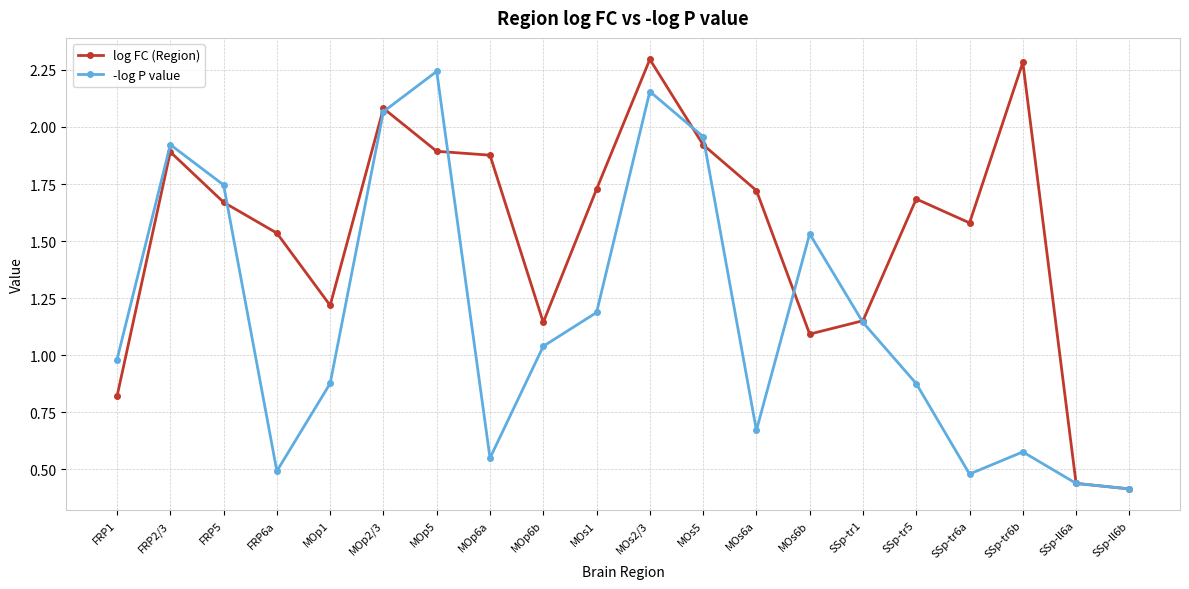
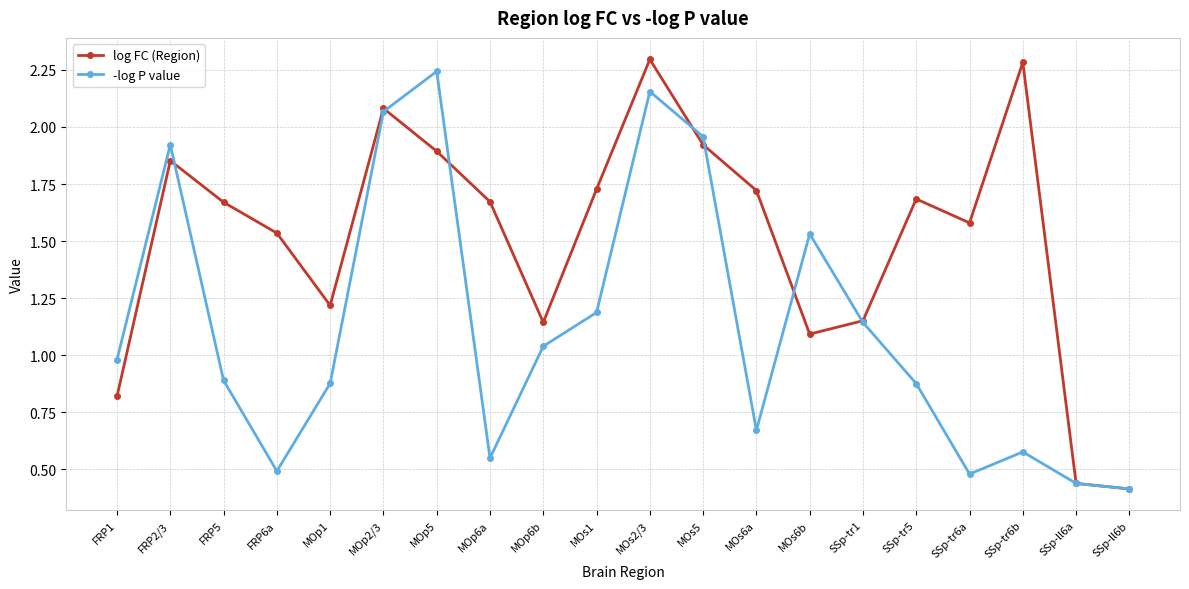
  {
    "log FC (Region)": {
      "FRP1": 0.82,
-     "FRP2/3": 1.89,
+     "FRP2/3": 1.85,
      "FRP5": 1.67,
      "FRP6a": 1.53,
      "MOp1": 1.22,
      "MOp2/3": 2.08,
      "MOp5": 1.89,
-     "MOp6a": 1.88,
+     "MOp6a": 1.67,
      "MOp6b": 1.14,
      "MOs1": 1.73,
      "MOs2/3": 2.30,
      "MOs5": 1.92,
      "MOs6a": 1.72,
      "MOs6b": 1.09,
      "SSp-tr5": 1.68,
      "SSp-tr6a": 1.58,
      "SSp-tr6b": 2.28
    },
    "-log P value": {
      "FRP1": 0.98,
      "FRP2/3": 1.92,
-     "FRP5": 1.75,
+     "FRP5": 0.89,
      "FRP6a": 0.49,
      "MOp1": 0.88,
      "MOp2/3": 2.07,
      "MOp5": 2.24,
      "MOp6a": 0.55,
      "MOp6b": 1.04,
      "MOs1": 1.19,
      "MOs2/3": 2.16,
      "MOs5": 1.96,
      "MOs6a": 0.67,
      "MOs6b": 1.53,
      "SSp-tr5": 0.87,
      "SSp-tr6a": 0.48,
      "SSp-tr6b": 0.58
    }
  }
